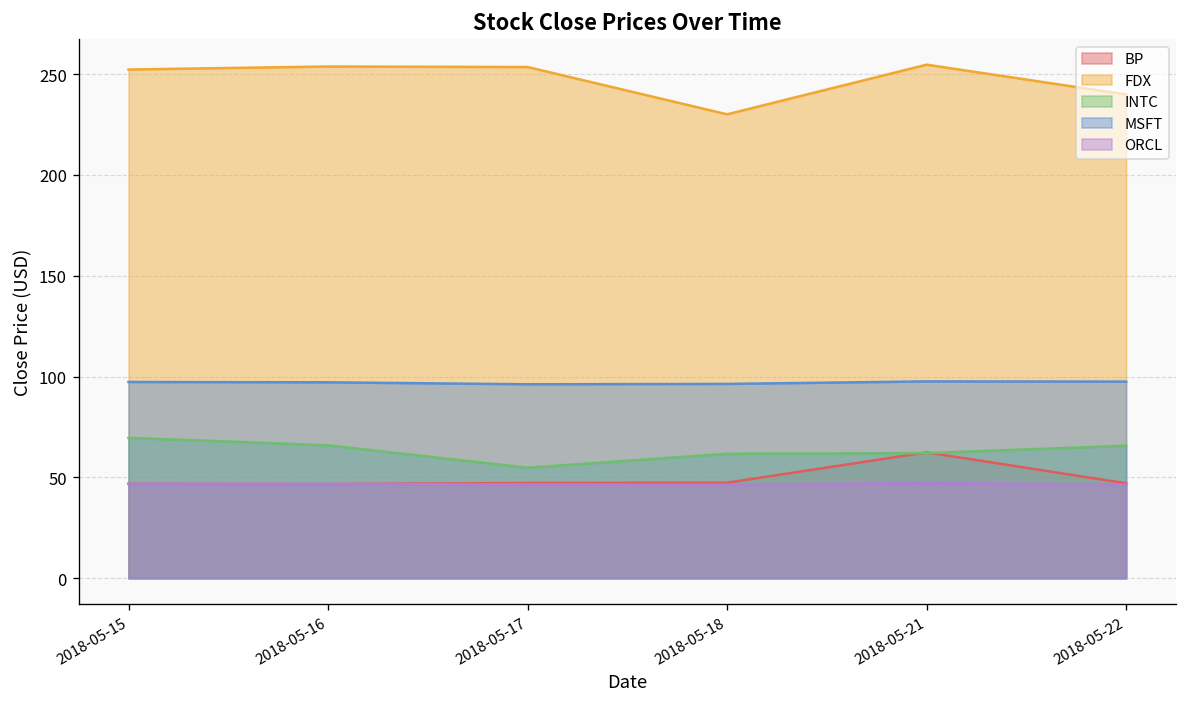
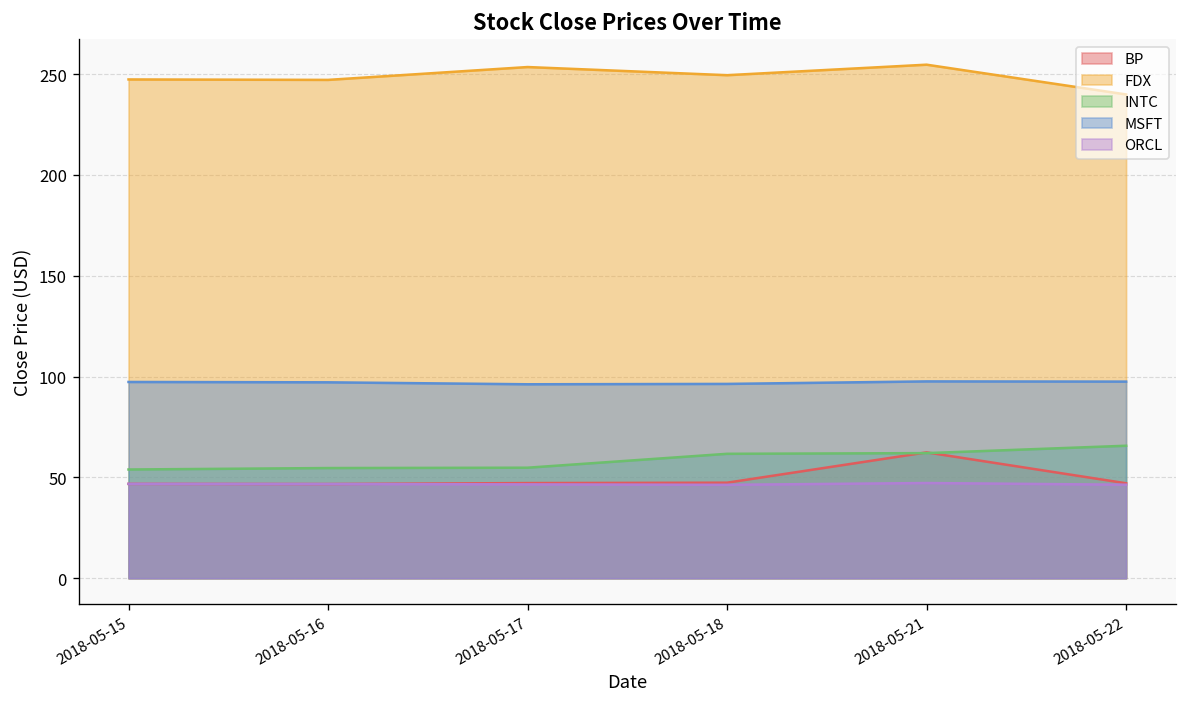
  {
    "FDX": {
-     "2018-05-15": 252,
-     "2018-05-16": 254,
+     "2018-05-15": 247,
+     "2018-05-16": 247,
      "2018-05-17": 253,
-     "2018-05-18": 230,
+     "2018-05-18": 249,
      "2018-05-21": 255
    },
    "INTC": {
-     "2018-05-15": 70,
-     "2018-05-16": 66,
+     "2018-05-15": 54,
+     "2018-05-16": 55,
      "2018-05-17": 55,
      "2018-05-18": 62,
      "2018-05-22": 66
    }
  }
